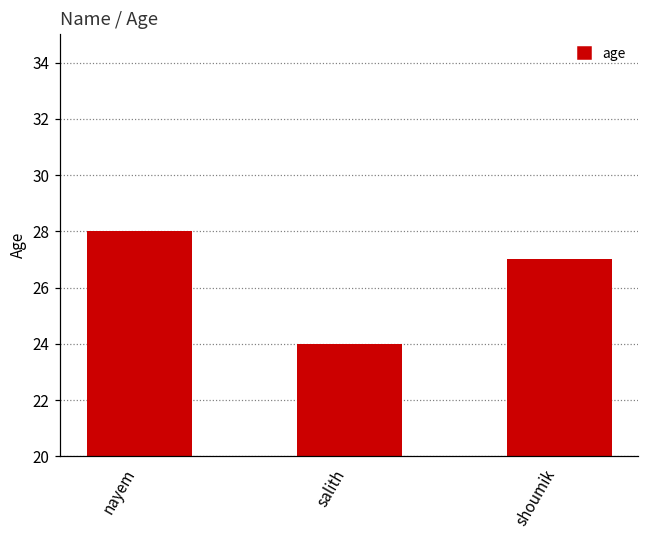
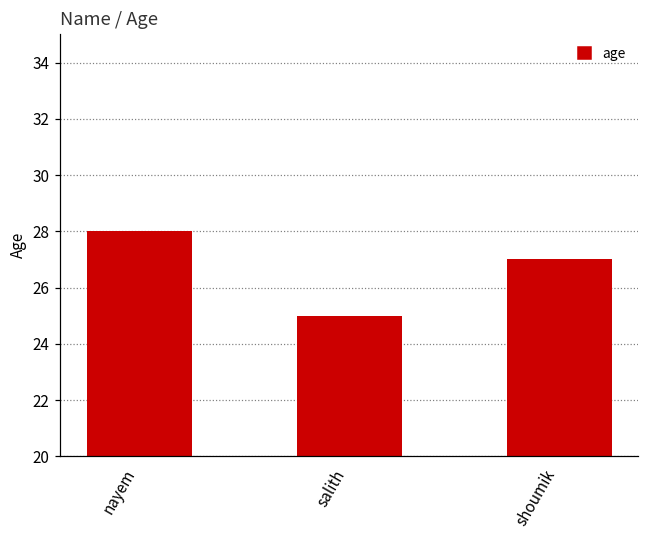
  {
    "nayem": 28,
-   "salith": 24,
+   "salith": 25,
    "shoumik": 27
  }
